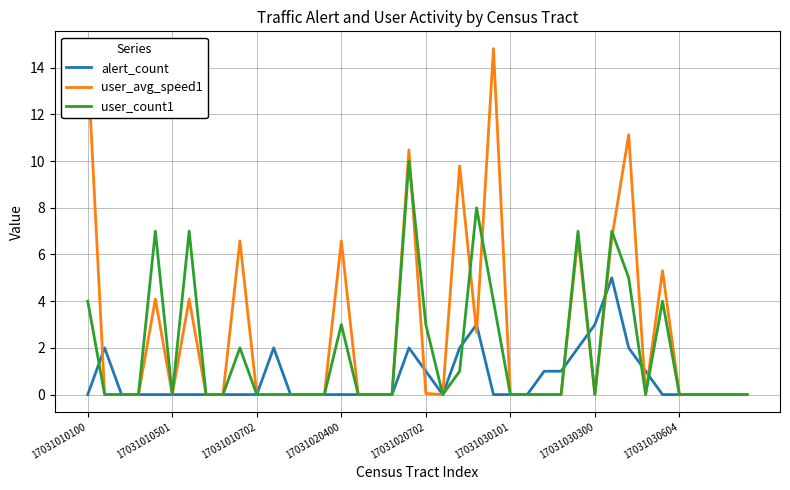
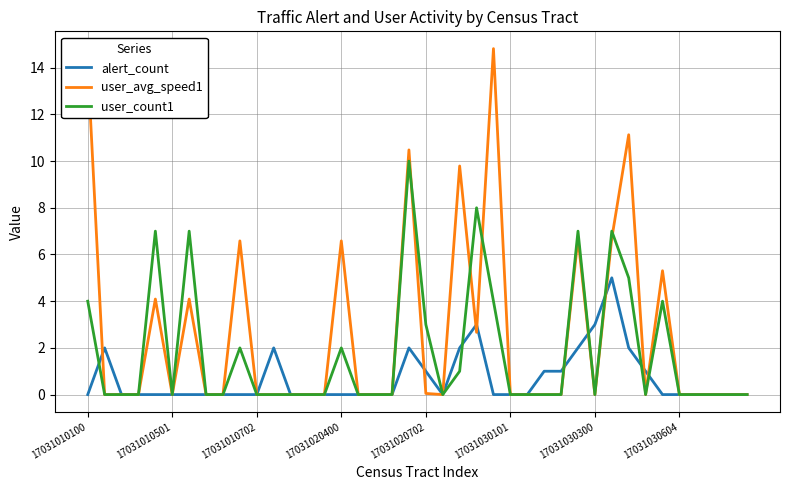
  {
    "alert_count": {
      "17031010100": 0,
      "17031020400": 0,
      "17031020702": 1,
      "17031030300": 3
    },
    "user_avg_speed1": {
      "17031020400": 6.6,
      "17031020702": 0
    },
    "user_count1": {
      "17031010100": 4,
-     "17031020400": 3,
+     "17031020400": 2,
      "17031020702": 3
    }
  }
